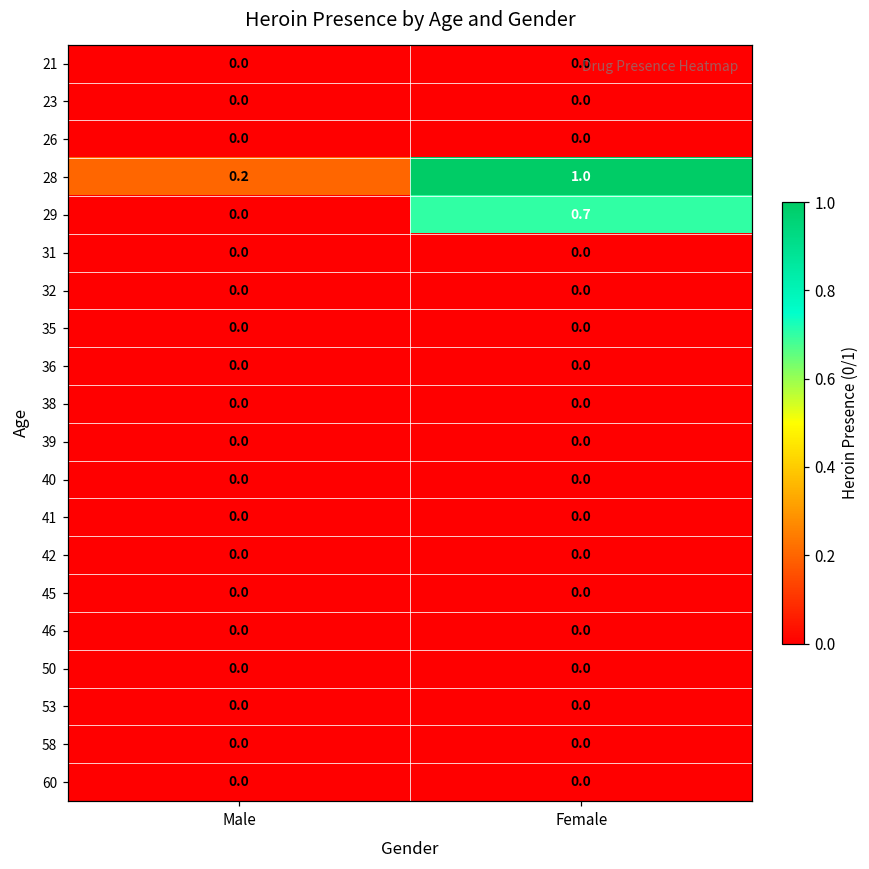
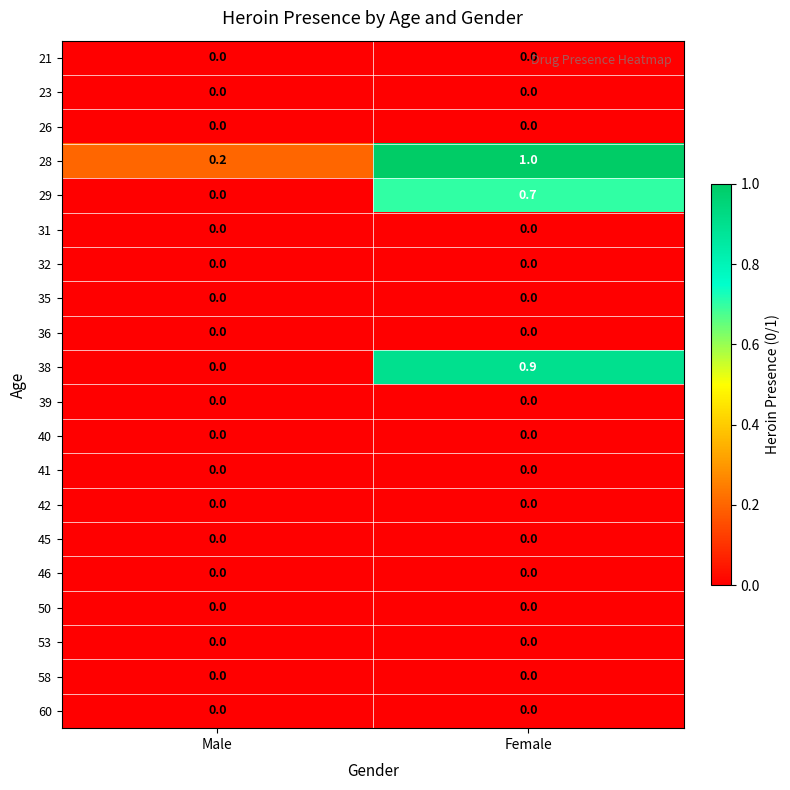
  {
    "21": {
      "Male": 0.0
    },
    "23": {
      "Male": 0.0,
      "Female": 0.0
    },
    "26": {
      "Male": 0.0,
      "Female": 0.0
    },
    "28": {
      "Male": 0.2,
      "Female": 1.0
    },
    "29": {
      "Male": 0.0,
      "Female": 0.7
    },
    "31": {
      "Male": 0.0,
      "Female": 0.0
    },
    "32": {
      "Male": 0.0,
      "Female": 0.0
    },
    "35": {
      "Male": 0.0,
      "Female": 0.0
    },
    "36": {
      "Male": 0.0,
      "Female": 0.0
    },
    "38": {
      "Male": 0.0,
-     "Female": 0.0
+     "Female": 0.9
    },
    "39": {
      "Male": 0.0,
      "Female": 0.0
    },
    "40": {
      "Male": 0.0,
      "Female": 0.0
    },
    "41": {
      "Male": 0.0,
      "Female": 0.0
    },
    "42": {
      "Male": 0.0,
      "Female": 0.0
    },
    "45": {
      "Male": 0.0,
      "Female": 0.0
    },
    "46": {
      "Male": 0.0,
      "Female": 0.0
    },
    "50": {
      "Male": 0.0,
      "Female": 0.0
    },
    "53": {
      "Male": 0.0,
      "Female": 0.0
    },
    "58": {
      "Male": 0.0,
      "Female": 0.0
    },
    "60": {
      "Male": 0.0,
      "Female": 0.0
    }
  }
